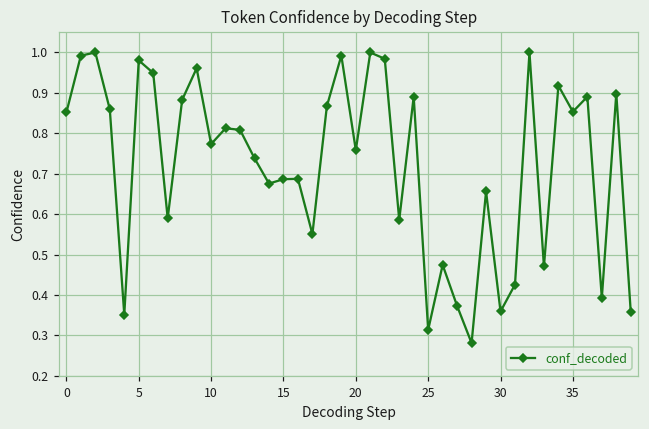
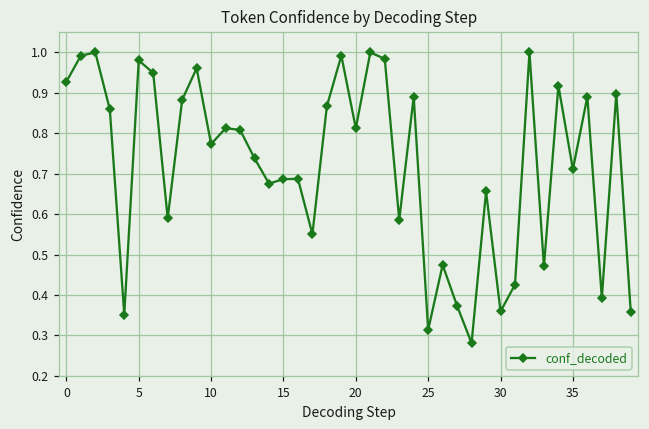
  {
-   "0": 0.85,
+   "0": 0.93,
    "5": 0.98,
    "10": 0.77,
    "15": 0.69,
-   "20": 0.76,
+   "20": 0.81,
    "25": 0.31,
    "30": 0.36,
-   "35": 0.85
+   "35": 0.71
  }
